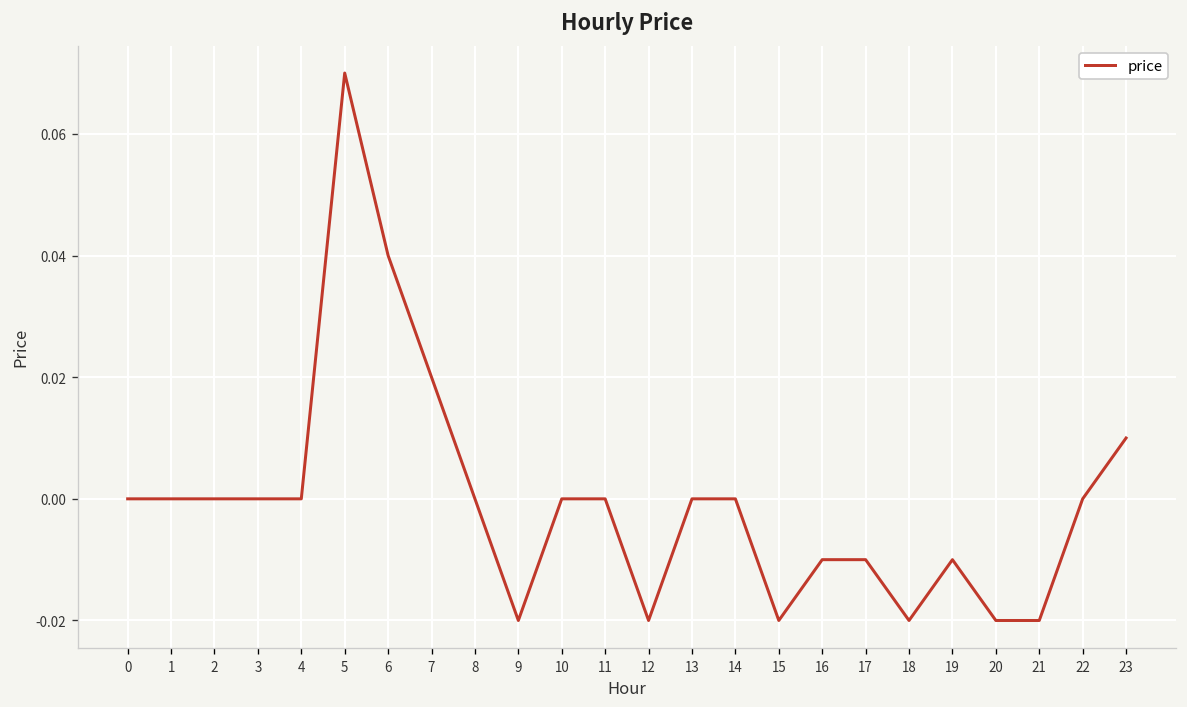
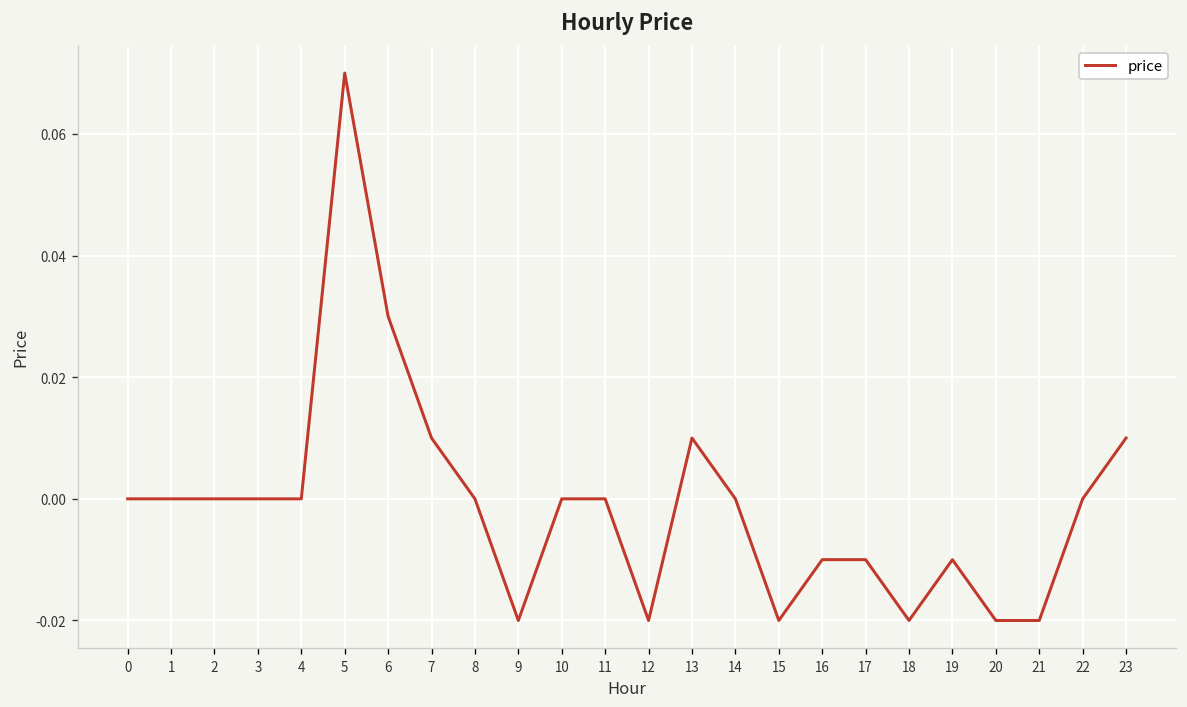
  {
    "0": 0.00,
    "1": 0.00,
    "2": 0.00,
    "3": 0.00,
    "4": 0.00,
    "5": 0.07,
-   "6": 0.04,
-   "7": 0.02,
+   "6": 0.03,
+   "7": 0.01,
    "8": 0.00,
    "9": -0.02,
    "10": 0.00,
    "11": 0.00,
    "12": -0.02,
-   "13": 0.00,
+   "13": 0.01,
    "14": 0.00,
    "15": -0.02,
    "16": -0.01,
    "17": -0.01,
    "18": -0.02,
    "19": -0.01,
    "20": -0.02,
    "21": -0.02,
    "22": 0.00,
    "23": 0.01
  }
